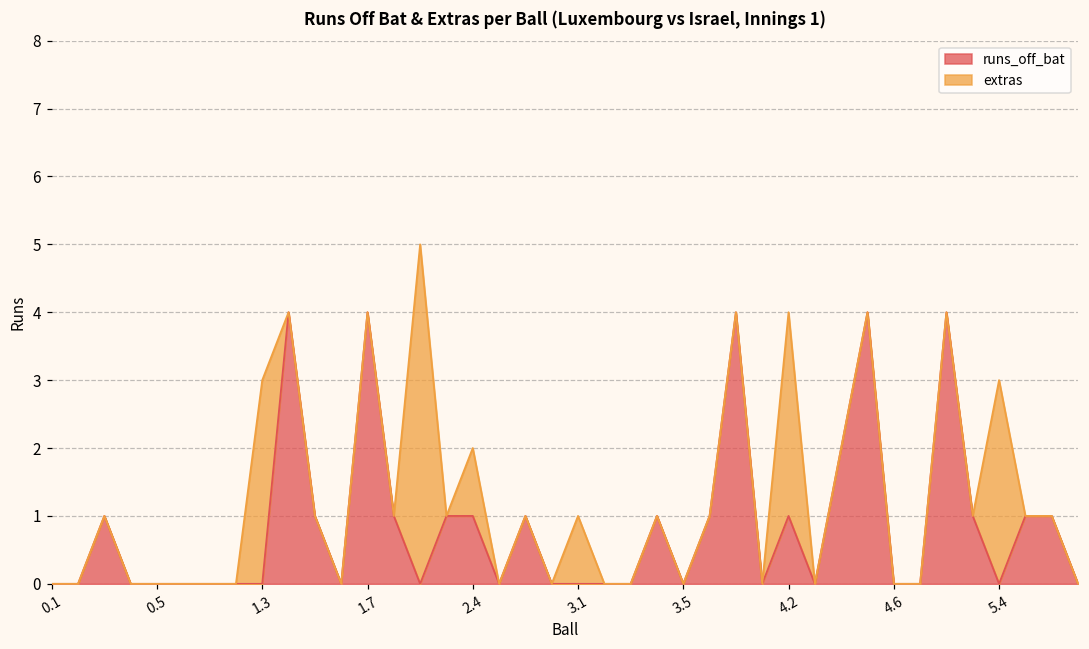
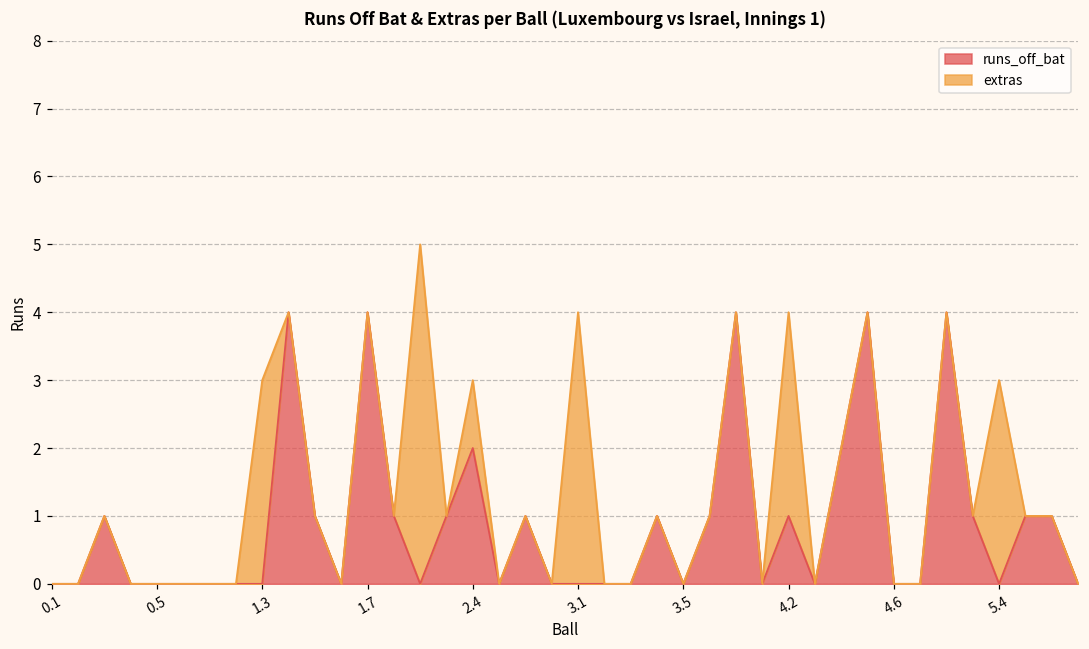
  {
    "runs_off_bat": {
      "1.3": 0,
-     "2.4": 1,
+     "2.4": 2,
      "3.1": 0,
      "4.2": 1,
      "5.4": 0
    },
    "extras": {
      "1.3": 3,
-     "3.1": 1,
+     "3.1": 4,
      "4.2": 4,
      "5.4": 3
    }
  }
